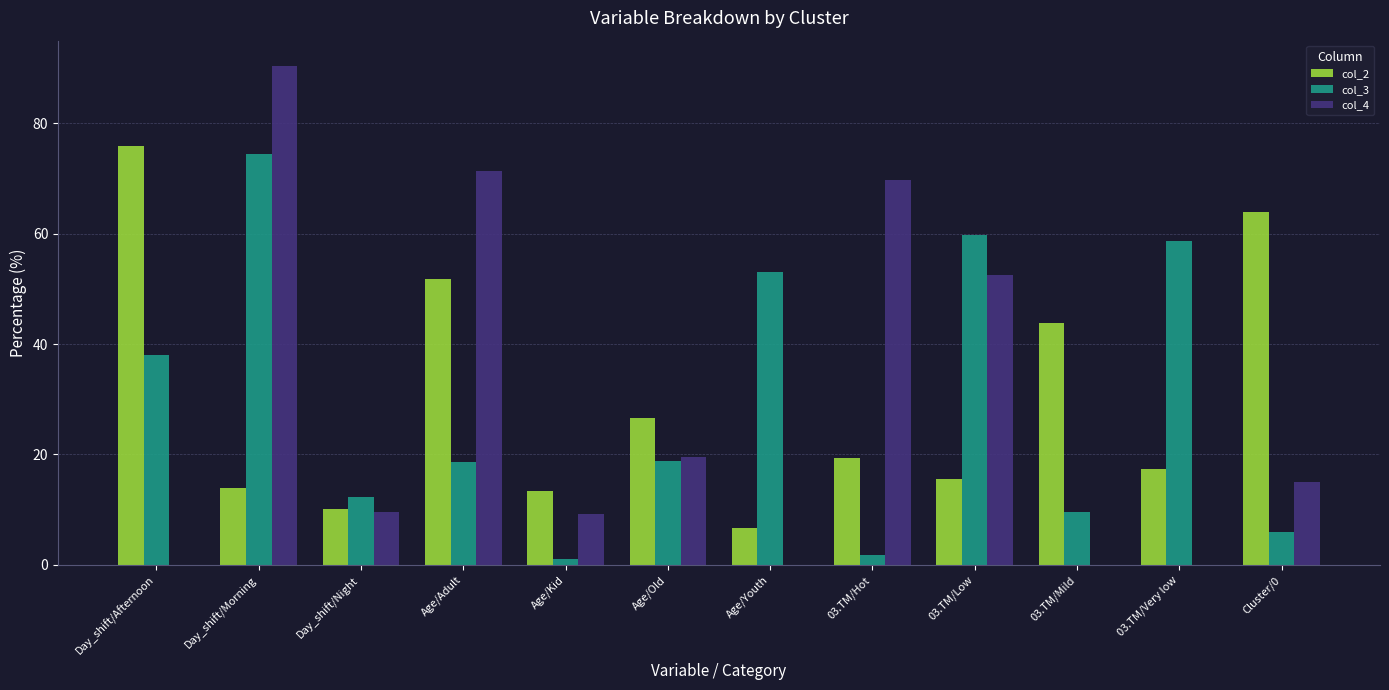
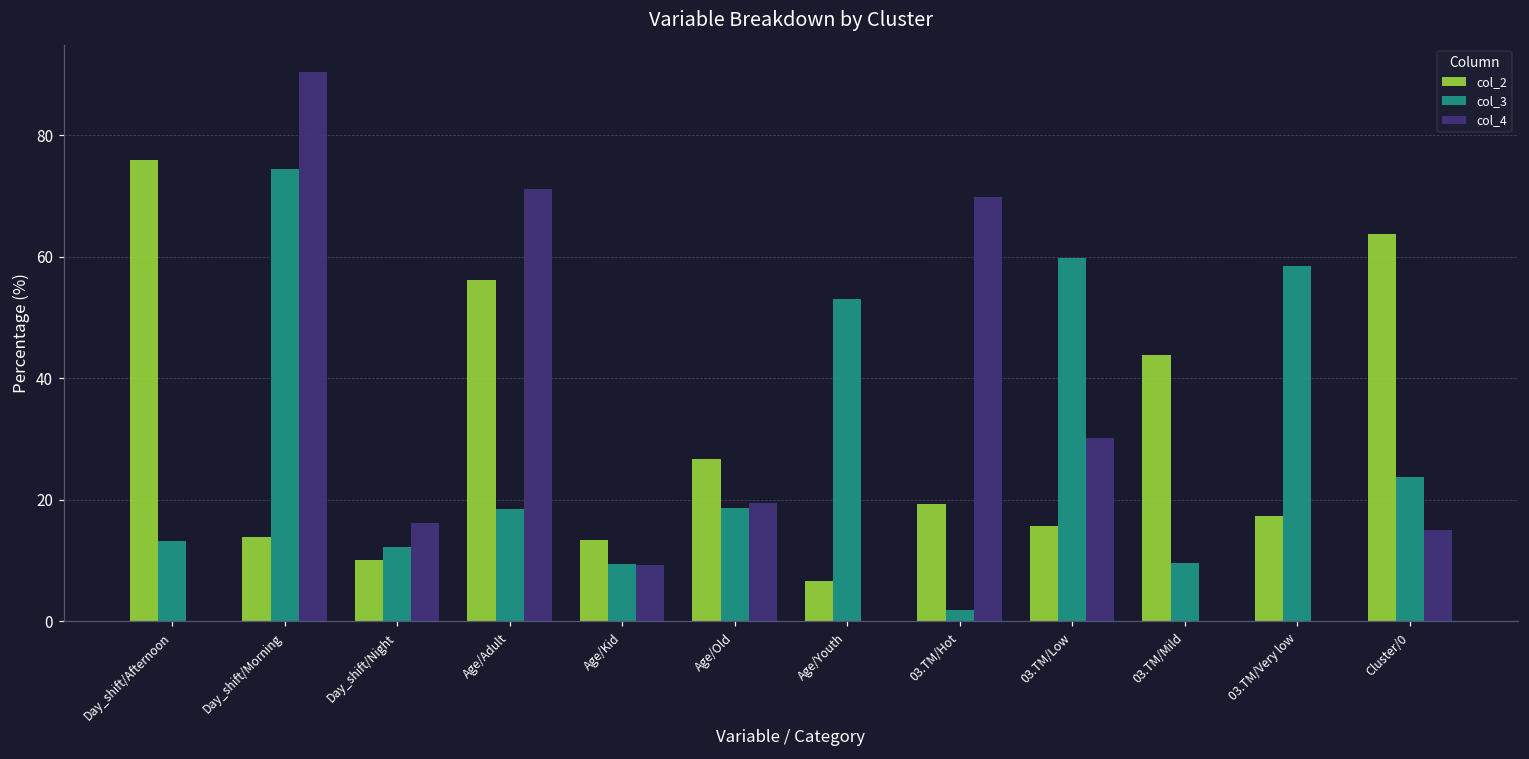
  {
    "col_2": {
      "Day_shift/Afternoon": 76,
      "Day_shift/Morning": 14,
      "Day_shift/Night": 10,
-     "Age/Adult": 52,
+     "Age/Adult": 56,
      "Age/Kid": 13,
      "Age/Old": 27,
      "Age/Youth": 7,
      "03.TM/Hot": 19,
      "03.TM/Low": 16,
      "03.TM/Mild": 44,
      "03.TM/Very low": 17,
      "Cluster/0": 64
    },
    "col_3": {
-     "Day_shift/Afternoon": 38,
+     "Day_shift/Afternoon": 13,
      "Day_shift/Morning": 74,
      "Day_shift/Night": 12,
      "Age/Adult": 19,
-     "Age/Kid": 1,
+     "Age/Kid": 10,
      "Age/Old": 19,
      "Age/Youth": 53,
      "03.TM/Hot": 2,
      "03.TM/Low": 60,
      "03.TM/Mild": 10,
      "03.TM/Very low": 59,
-     "Cluster/0": 6
+     "Cluster/0": 24
    },
    "col_4": {
      "Day_shift/Afternoon": 0,
      "Day_shift/Morning": 90,
-     "Day_shift/Night": 10,
+     "Day_shift/Night": 16,
      "Age/Adult": 71,
      "Age/Kid": 9,
      "Age/Old": 20,
      "Age/Youth": 0,
      "03.TM/Hot": 70,
-     "03.TM/Low": 52,
+     "03.TM/Low": 30,
      "03.TM/Mild": 0,
      "03.TM/Very low": 0,
      "Cluster/0": 15
    }
  }
